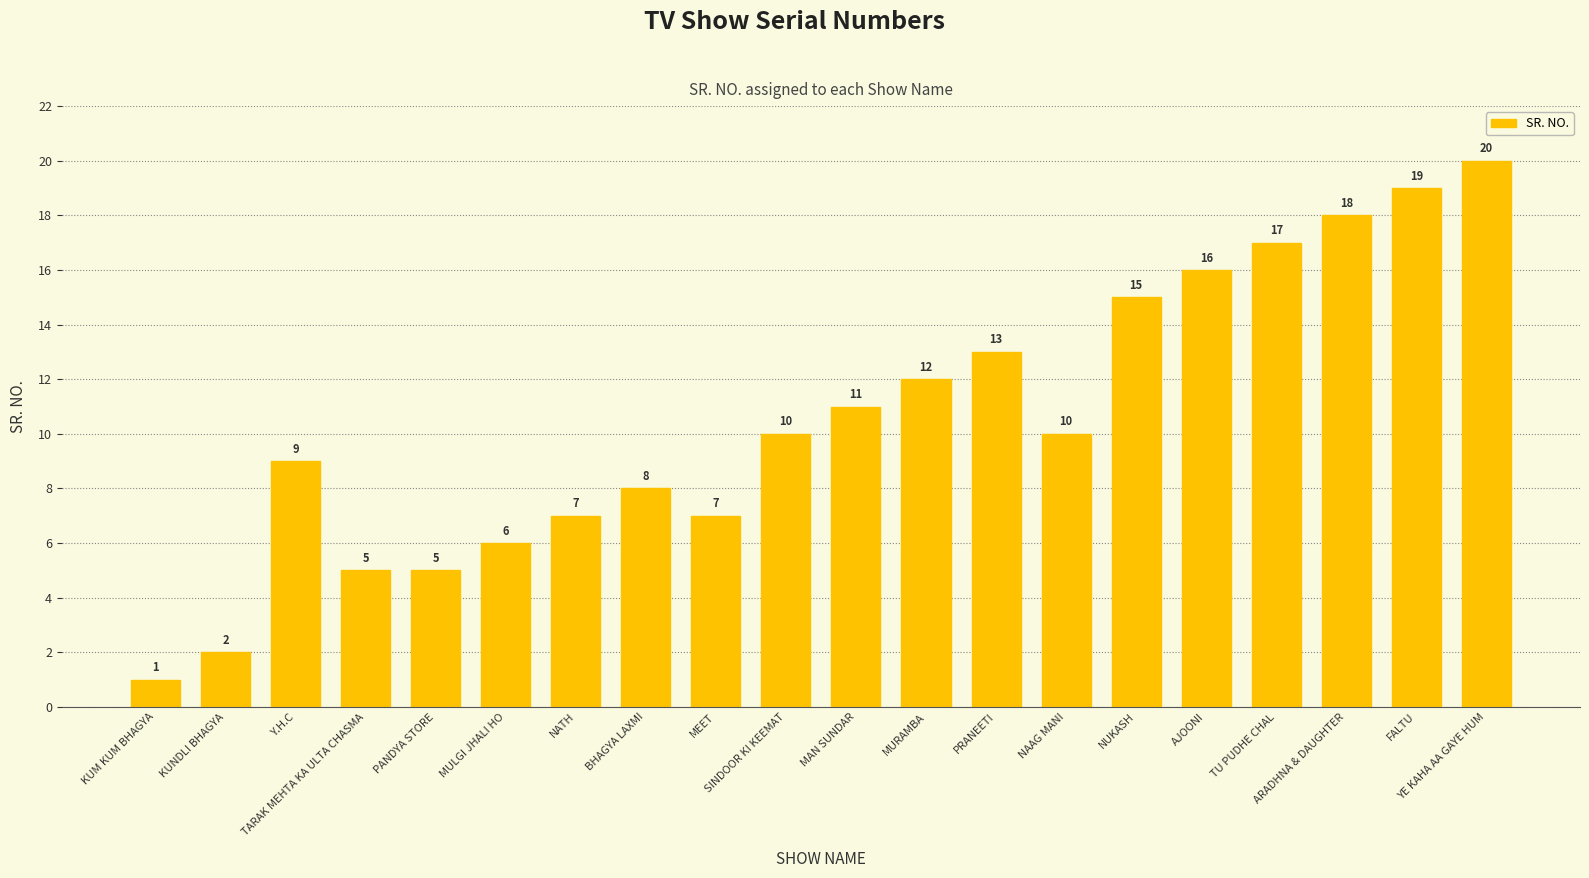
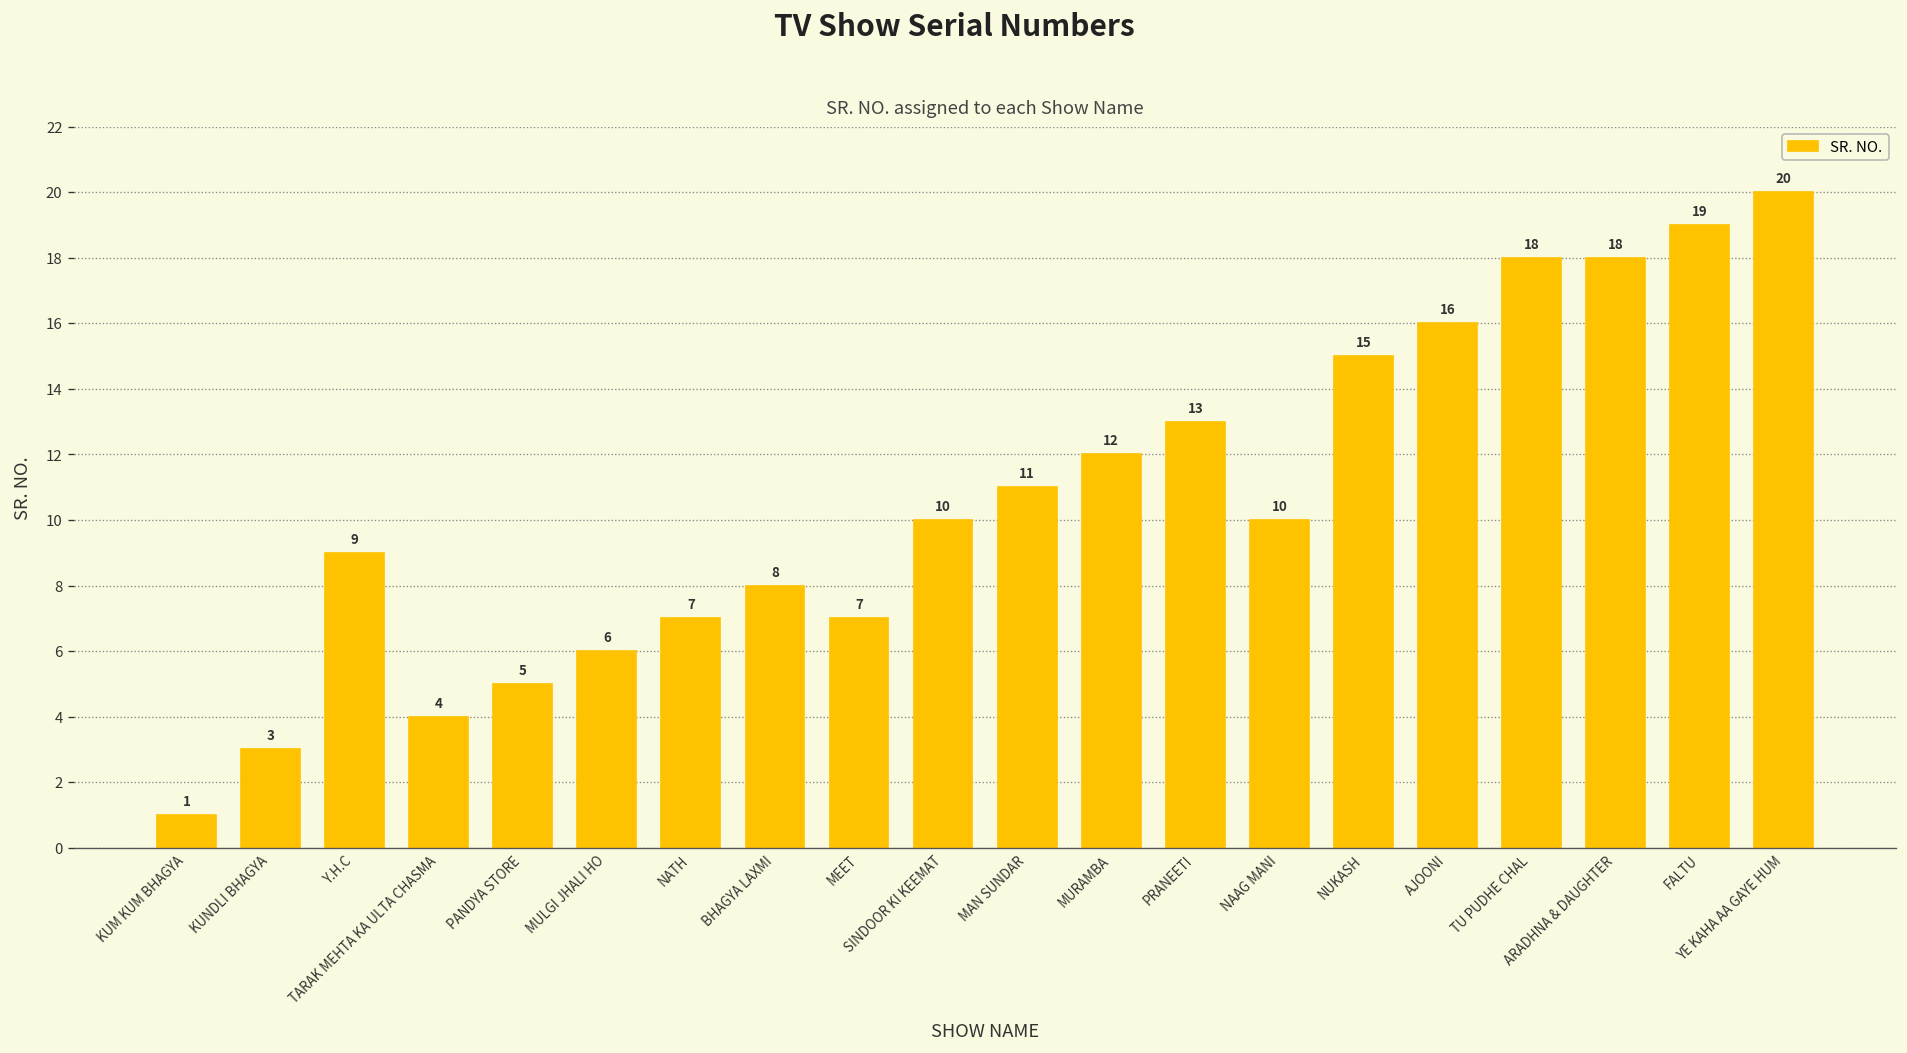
  {
    "KUM KUM BHAGYA": 1,
-   "KUNDLI BHAGYA": 2,
+   "KUNDLI BHAGYA": 3,
    "Y.H.C": 9,
-   "TARAK MEHTA KA ULTA CHASMA": 5,
+   "TARAK MEHTA KA ULTA CHASMA": 4,
    "PANDYA STORE": 5,
    "MULGI JHALI HO": 6,
    "NATH": 7,
    "BHAGYA LAXMI": 8,
    "MEET": 7,
    "SINDOOR KI KEEMAT": 10,
    "MAN SUNDAR": 11,
    "MURAMBA": 12,
    "PRANEETI": 13,
    "NAAG MANI": 10,
    "NUKASH": 15,
    "AJOONI": 16,
-   "TU PUDHE CHAL": 17,
+   "TU PUDHE CHAL": 18,
    "ARADHNA & DAUGHTER": 18,
    "FALTU": 19,
    "YE KAHA AA GAYE HUM": 20
  }
